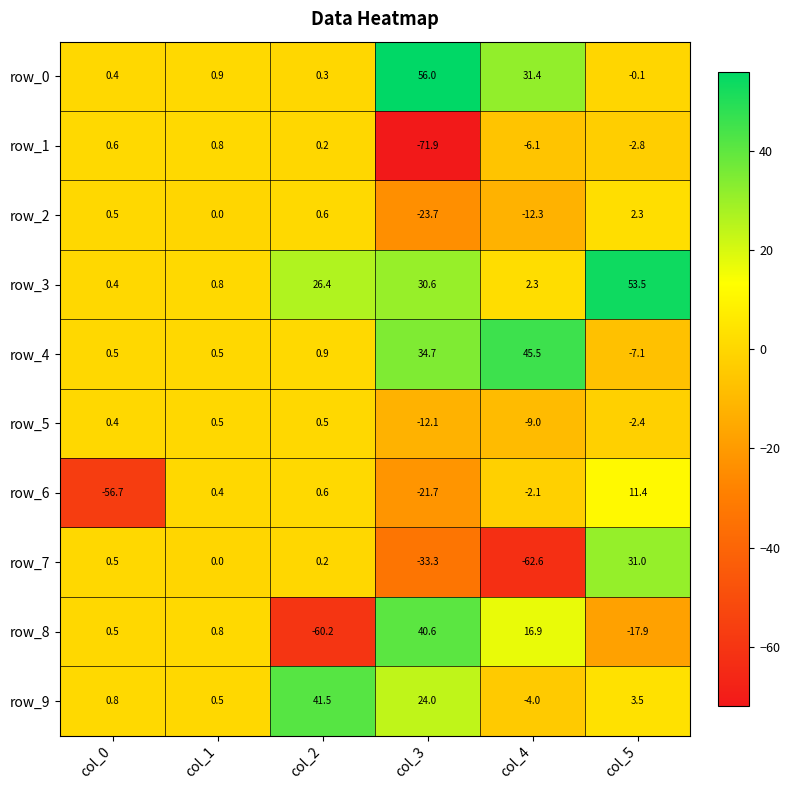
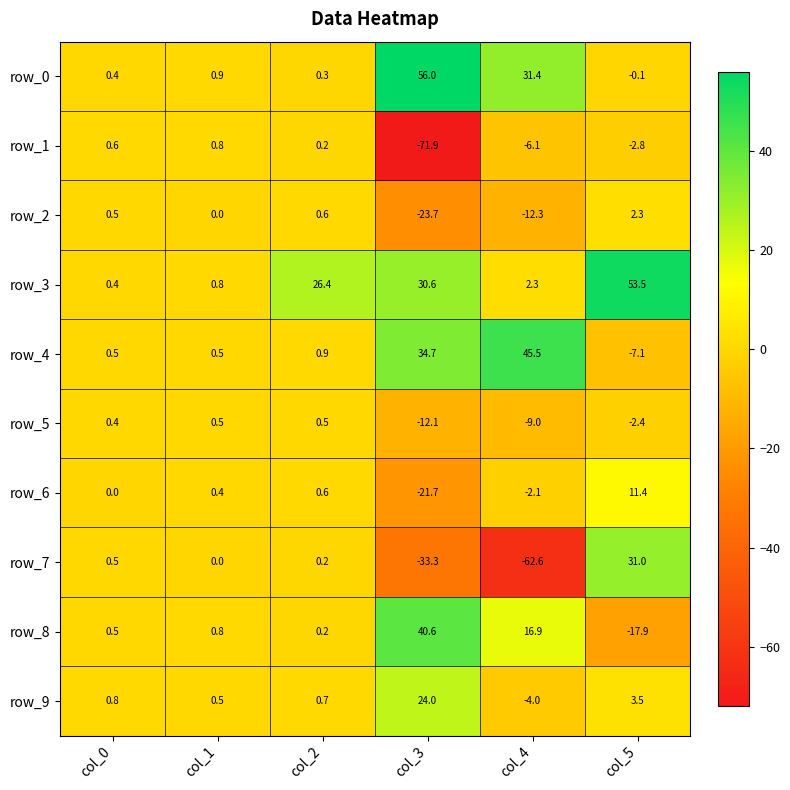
  {
    "row_0": {
      "col_0": 0.4,
      "col_1": 0.9,
      "col_2": 0.3,
      "col_3": 56.0,
      "col_4": 31.4,
      "col_5": -0.1
    },
    "row_1": {
      "col_0": 0.6,
      "col_1": 0.8,
      "col_2": 0.2,
      "col_3": -71.9,
      "col_4": -6.1,
      "col_5": -2.8
    },
    "row_2": {
      "col_0": 0.5,
      "col_1": 0.0,
      "col_2": 0.6,
      "col_3": -23.7,
      "col_4": -12.3,
      "col_5": 2.3
    },
    "row_3": {
      "col_0": 0.4,
      "col_1": 0.8,
      "col_2": 26.4,
      "col_3": 30.6,
      "col_4": 2.3,
      "col_5": 53.5
    },
    "row_4": {
      "col_0": 0.5,
      "col_1": 0.5,
      "col_2": 0.9,
      "col_3": 34.7,
      "col_4": 45.5,
      "col_5": -7.1
    },
    "row_5": {
      "col_0": 0.4,
      "col_1": 0.5,
      "col_2": 0.5,
      "col_3": -12.1,
      "col_4": -9.0,
      "col_5": -2.4
    },
    "row_6": {
-     "col_0": -56.7,
+     "col_0": 0.0,
      "col_1": 0.4,
      "col_2": 0.6,
      "col_3": -21.7,
      "col_4": -2.1,
      "col_5": 11.4
    },
    "row_7": {
      "col_0": 0.5,
      "col_1": 0.0,
      "col_2": 0.2,
      "col_3": -33.3,
      "col_4": -62.6,
      "col_5": 31.0
    },
    "row_8": {
      "col_0": 0.5,
      "col_1": 0.8,
-     "col_2": -60.2,
+     "col_2": 0.2,
      "col_3": 40.6,
      "col_4": 16.9,
      "col_5": -17.9
    },
    "row_9": {
      "col_0": 0.8,
      "col_1": 0.5,
-     "col_2": 41.5,
+     "col_2": 0.7,
      "col_3": 24.0,
      "col_4": -4.0,
      "col_5": 3.5
    }
  }
